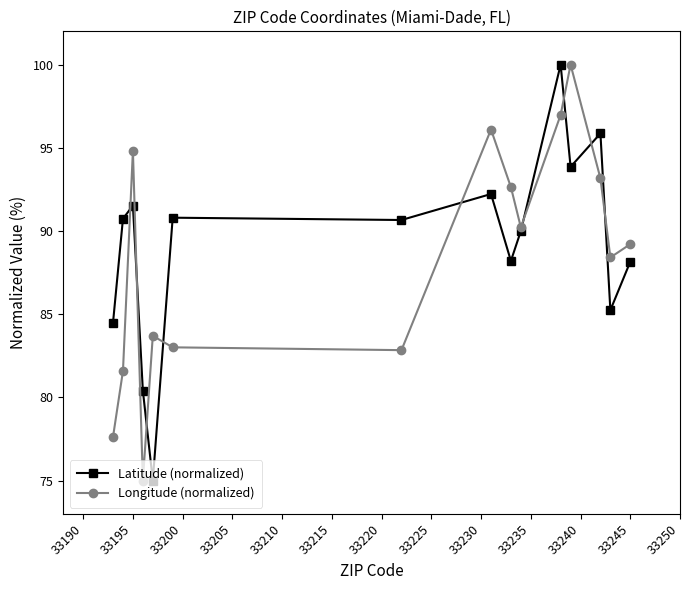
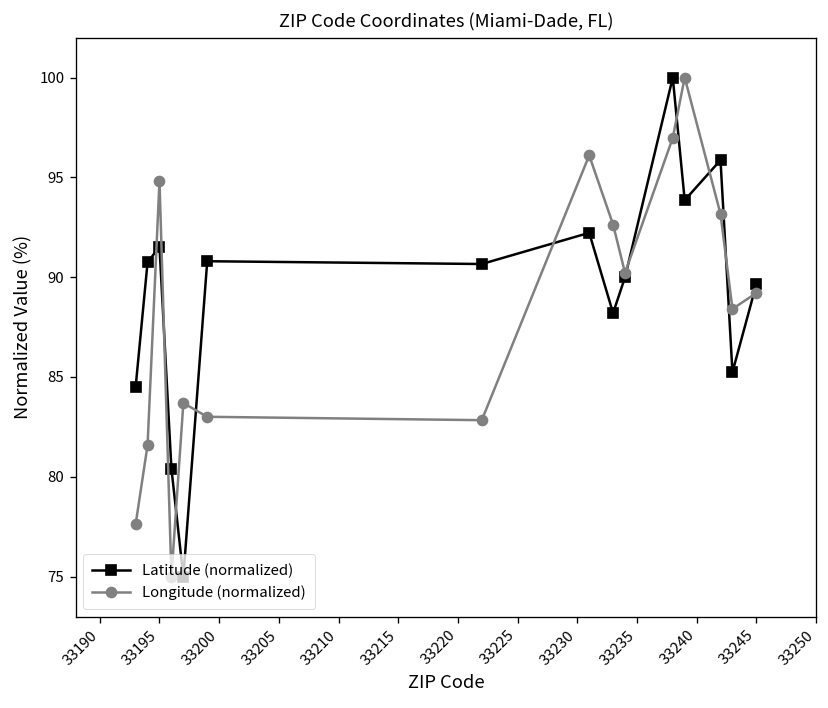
  {
    "Latitude (normalized)": {
      "33195": 91.5,
-     "33245": 88.1
+     "33245": 89.6
    },
    "Longitude (normalized)": {
      "33195": 94.8,
      "33245": 89.2
    }
  }
